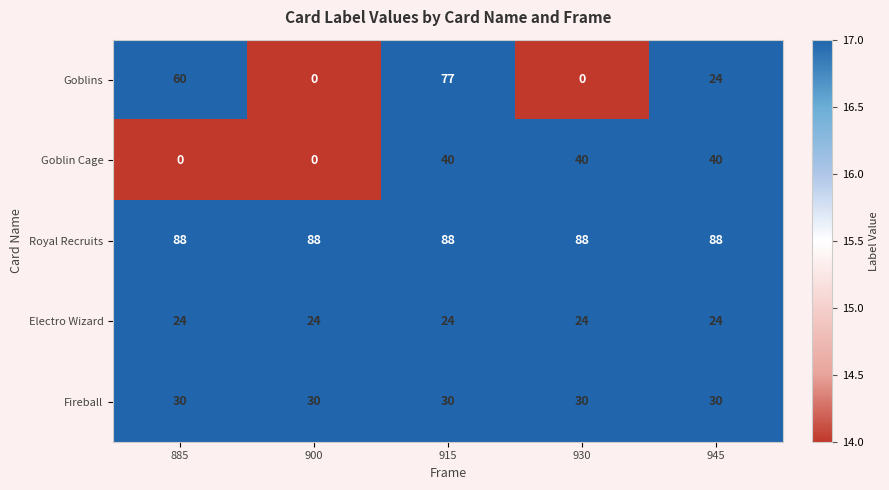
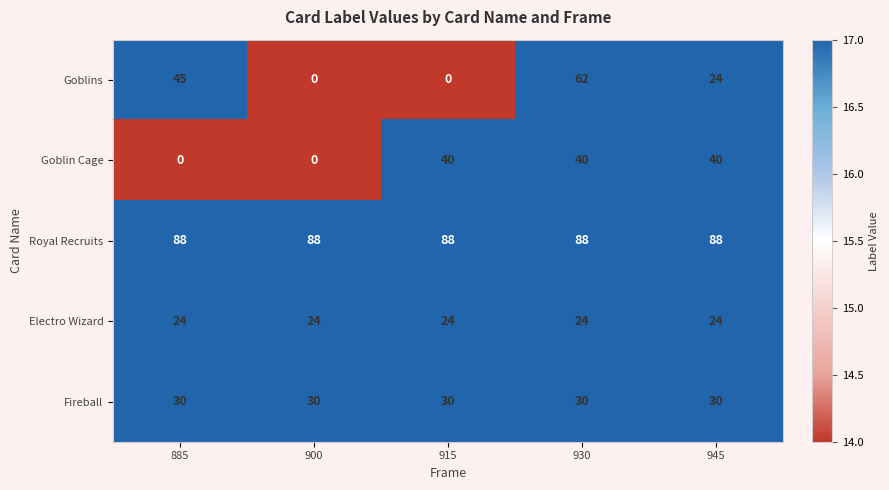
  {
    "Goblins": {
-     "885": 60,
+     "885": 45,
      "900": 0,
-     "915": 77,
-     "930": 0,
+     "915": 0,
+     "930": 62,
      "945": 24
    },
    "Goblin Cage": {
      "885": 0,
      "900": 0,
      "915": 40,
      "930": 40,
      "945": 40
    },
    "Royal Recruits": {
      "885": 88,
      "900": 88,
      "915": 88,
      "930": 88,
      "945": 88
    },
    "Electro Wizard": {
      "885": 24,
      "900": 24,
      "915": 24,
      "930": 24,
      "945": 24
    },
    "Fireball": {
      "885": 30,
      "900": 30,
      "915": 30,
      "930": 30,
      "945": 30
    }
  }
